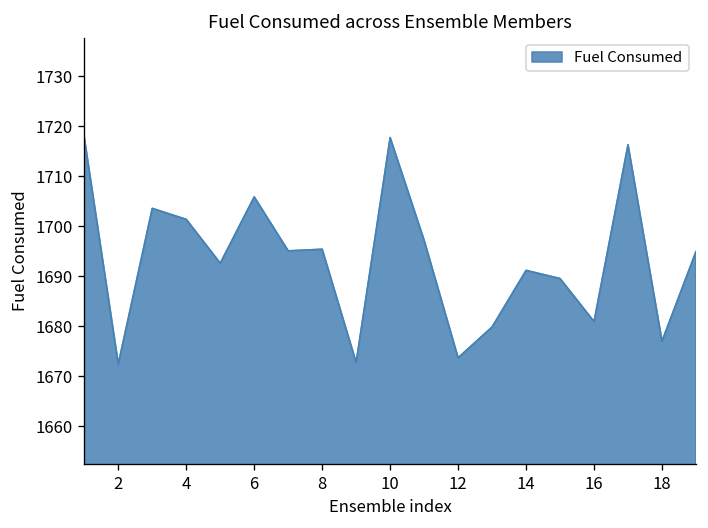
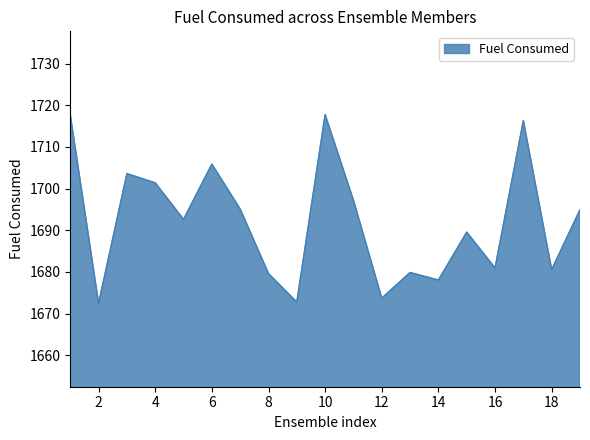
  {
    "2": 1672,
    "4": 1701,
    "6": 1706,
-   "8": 1695,
+   "8": 1680,
    "10": 1718,
    "12": 1674,
-   "14": 1691,
+   "14": 1678,
    "16": 1681,
-   "18": 1677
+   "18": 1681
  }
